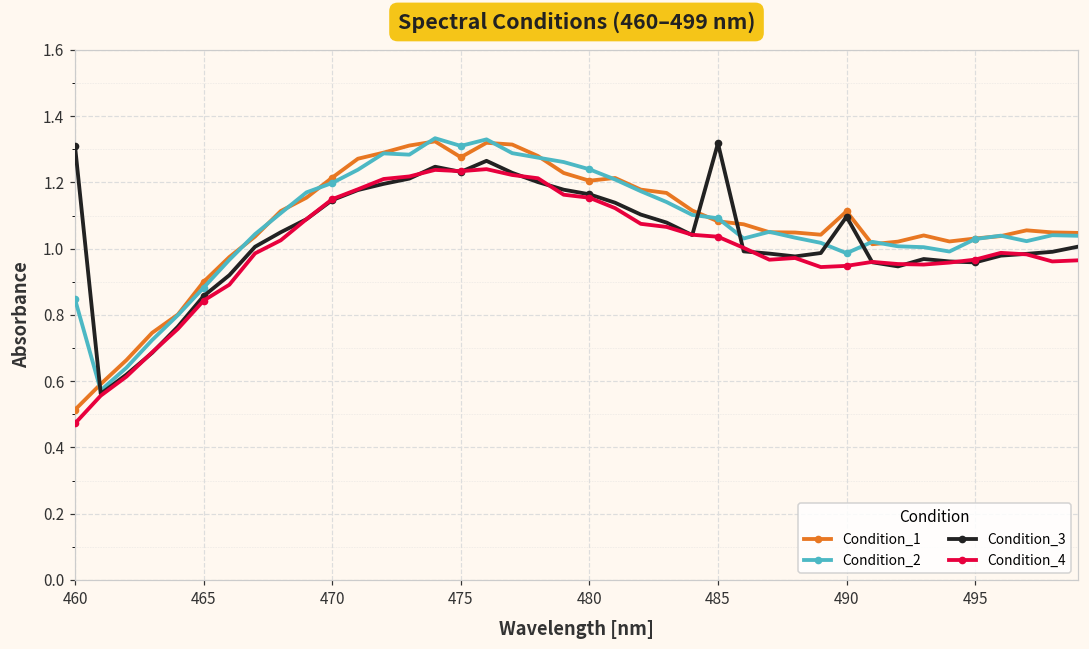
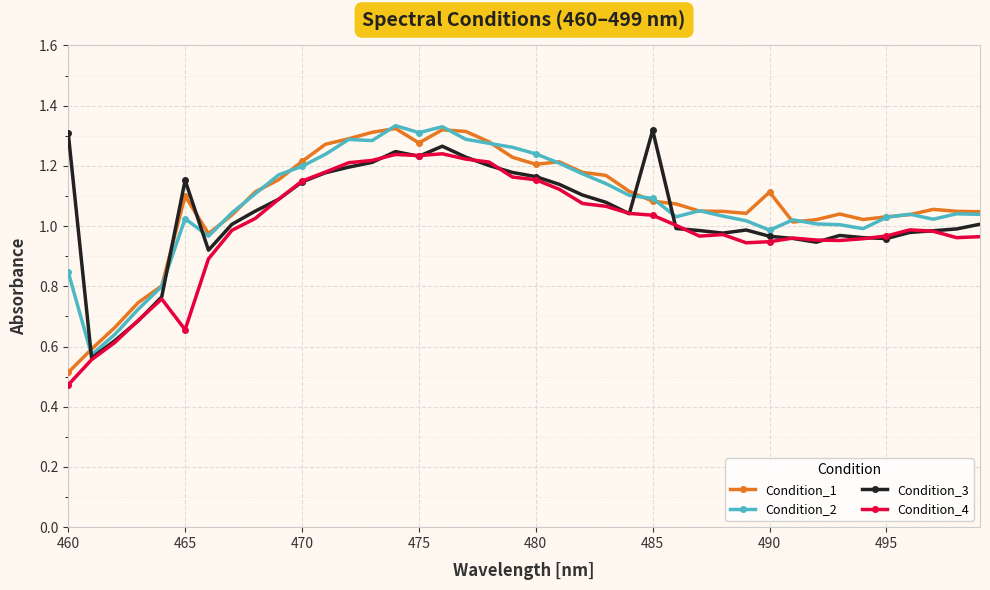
  {
    "Condition_1": {
      "460": 0.51,
-     "465": 0.9,
+     "465": 1.1,
      "470": 1.21,
      "475": 1.28,
      "480": 1.2,
      "485": 1.08,
      "490": 1.11
    },
    "Condition_2": {
      "460": 0.85,
-     "465": 0.88,
+     "465": 1.02,
      "470": 1.20,
      "475": 1.31,
      "480": 1.24,
      "485": 1.09,
      "490": 0.99
    },
    "Condition_3": {
      "460": 1.31,
-     "465": 0.86,
+     "465": 1.15,
      "480": 1.16,
      "485": 1.32,
-     "490": 1.10
+     "490": 0.97
    },
    "Condition_4": {
      "460": 0.47,
-     "465": 0.84,
+     "465": 0.66,
      "480": 1.15,
      "485": 1.04,
      "490": 0.95
    }
  }
